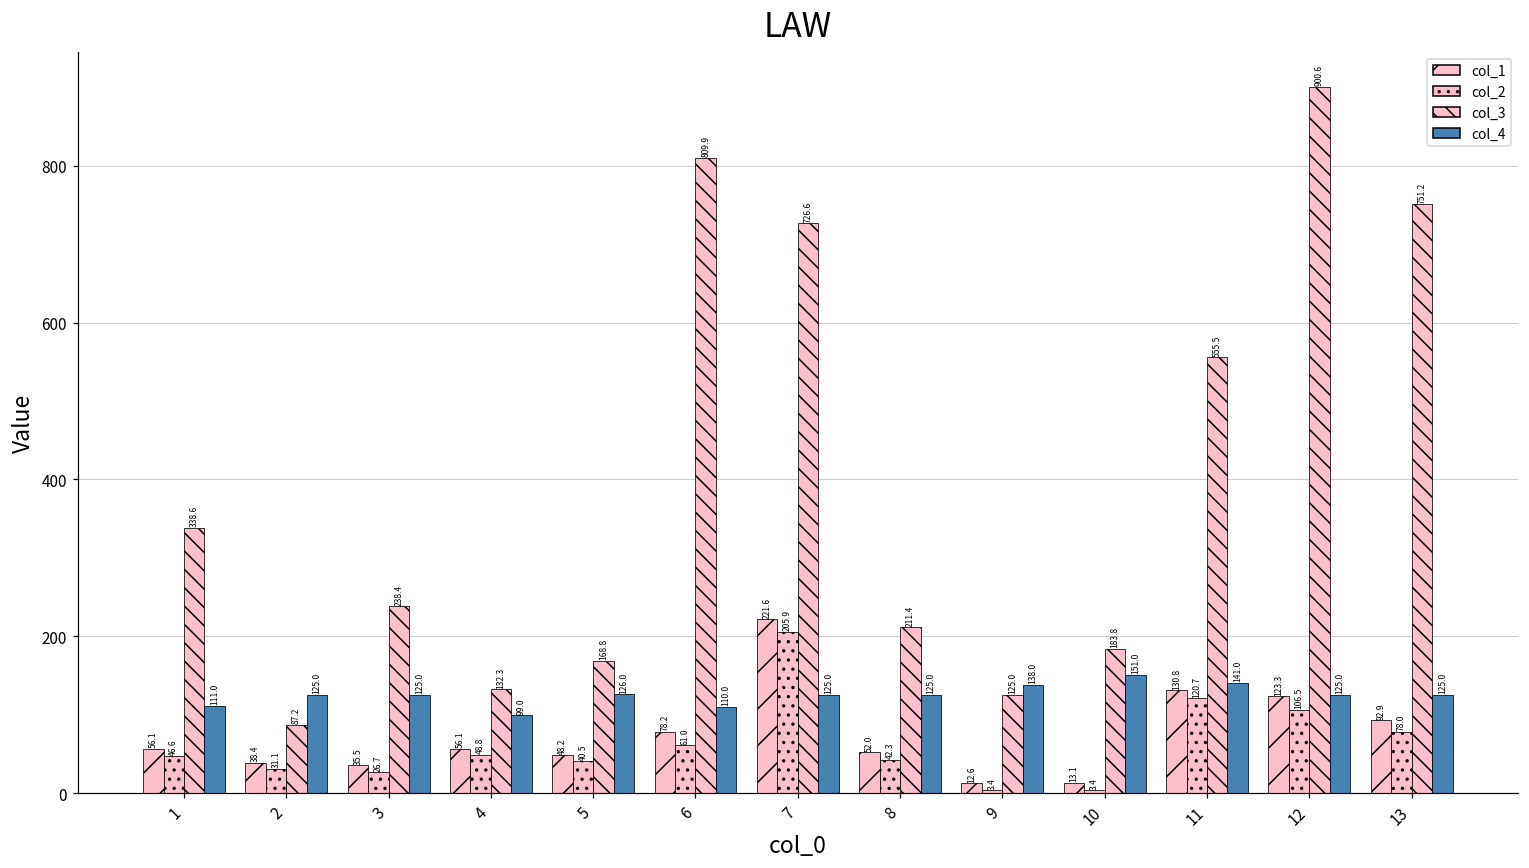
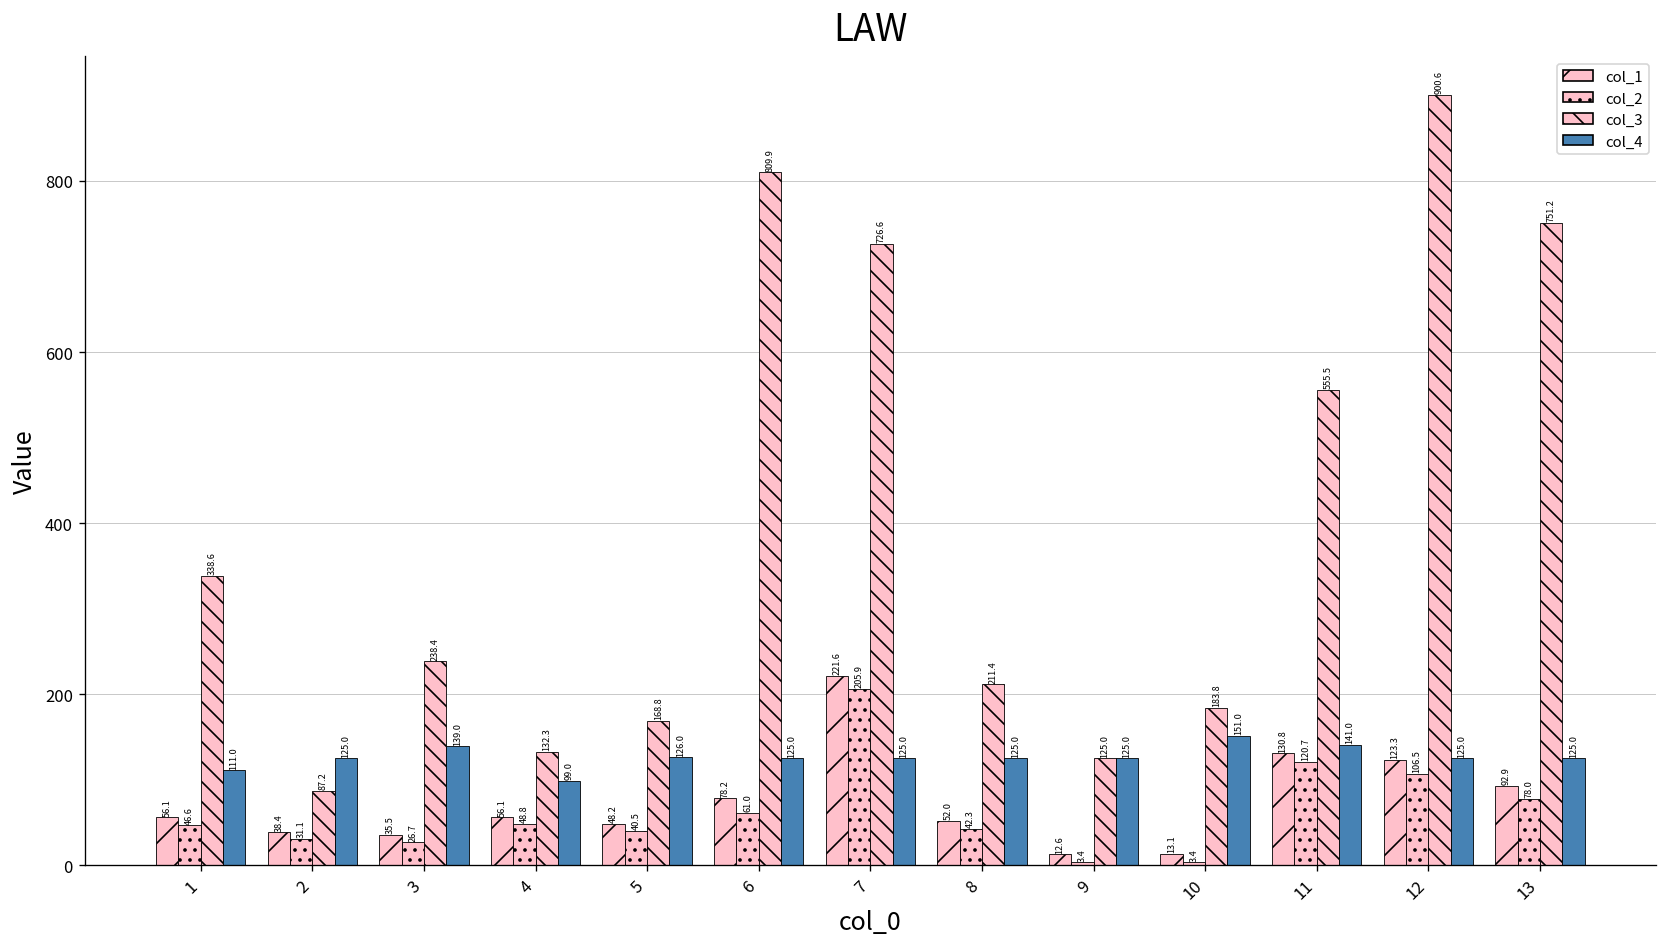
  {
    "col_4": {
      "1": 111.0,
      "2": 125.0,
-     "3": 125.0,
+     "3": 139.0,
      "4": 99.0,
      "5": 126.0,
-     "6": 110.0,
+     "6": 125.0,
      "7": 125.0,
      "8": 125.0,
-     "9": 138.0,
+     "9": 125.0,
      "10": 151.0,
      "11": 141.0,
      "12": 125.0,
      "13": 125.0
    }
  }
